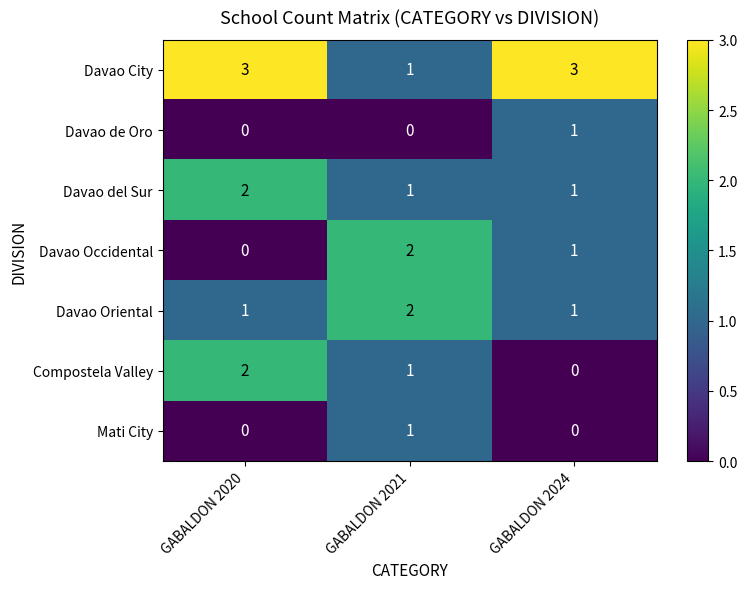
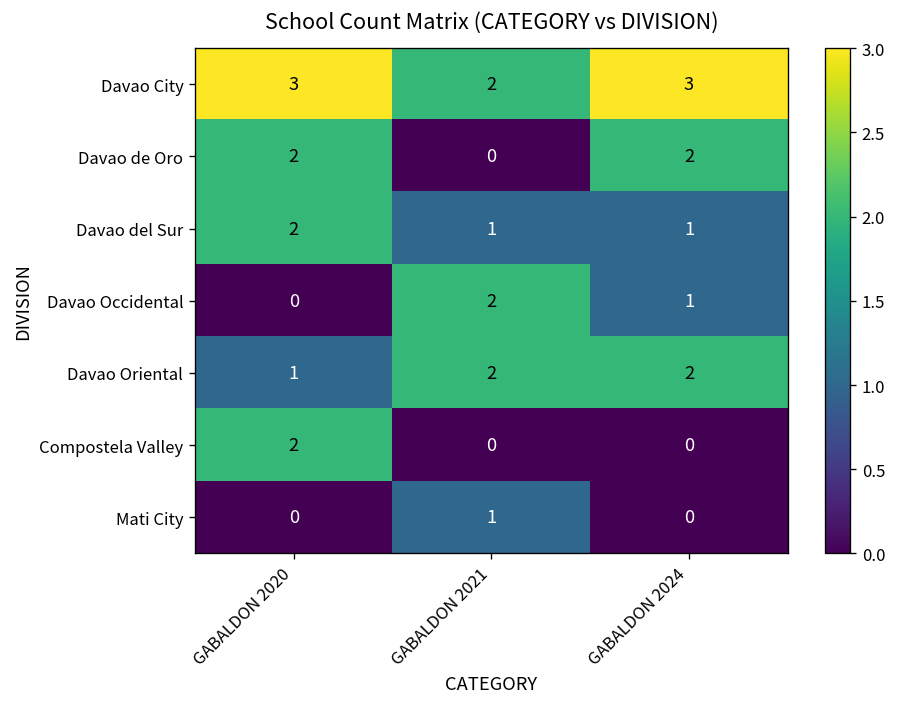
  {
    "Davao City": {
      "GABALDON 2020": 3,
-     "GABALDON 2021": 1,
+     "GABALDON 2021": 2,
      "GABALDON 2024": 3
    },
    "Davao de Oro": {
-     "GABALDON 2020": 0,
+     "GABALDON 2020": 2,
      "GABALDON 2021": 0,
-     "GABALDON 2024": 1
+     "GABALDON 2024": 2
    },
    "Davao del Sur": {
      "GABALDON 2020": 2,
      "GABALDON 2021": 1,
      "GABALDON 2024": 1
    },
    "Davao Occidental": {
      "GABALDON 2020": 0,
      "GABALDON 2021": 2,
      "GABALDON 2024": 1
    },
    "Davao Oriental": {
      "GABALDON 2020": 1,
      "GABALDON 2021": 2,
-     "GABALDON 2024": 1
+     "GABALDON 2024": 2
    },
    "Compostela Valley": {
      "GABALDON 2020": 2,
-     "GABALDON 2021": 1,
+     "GABALDON 2021": 0,
      "GABALDON 2024": 0
    },
    "Mati City": {
      "GABALDON 2020": 0,
      "GABALDON 2021": 1,
      "GABALDON 2024": 0
    }
  }
